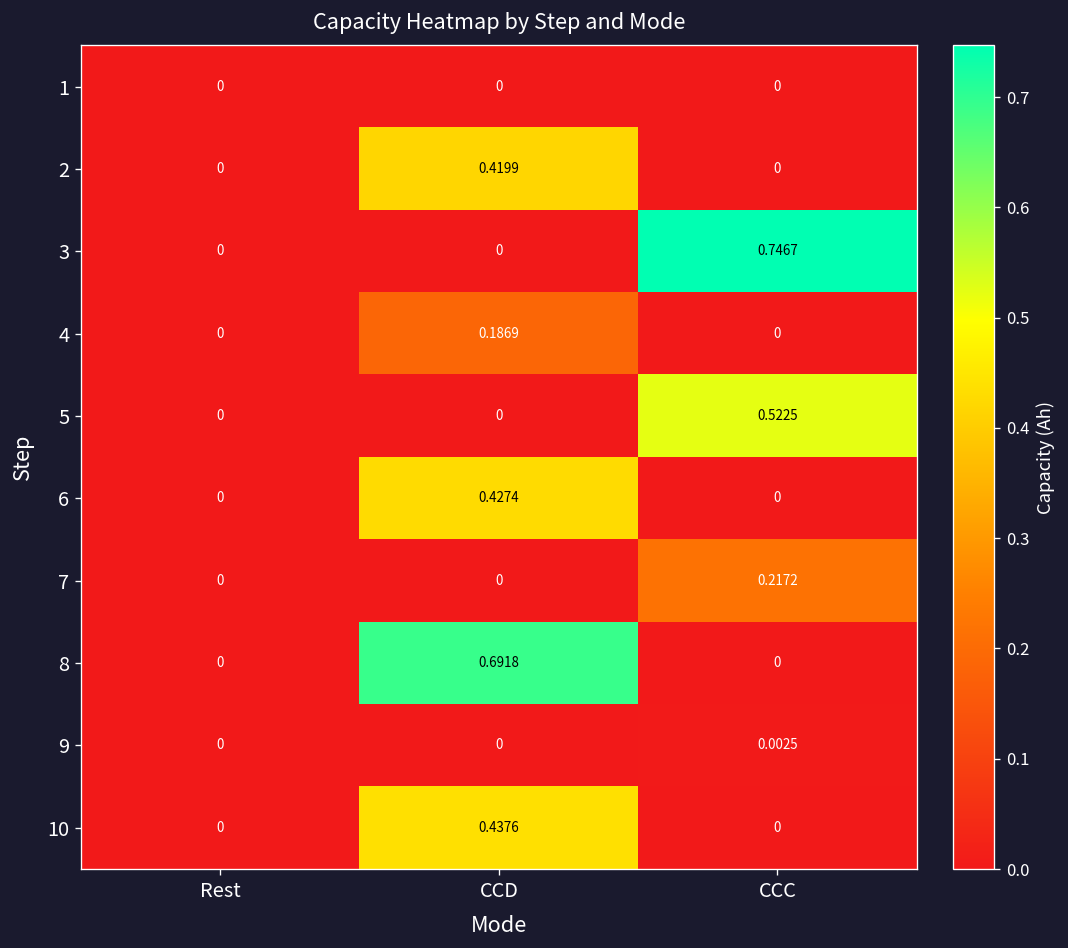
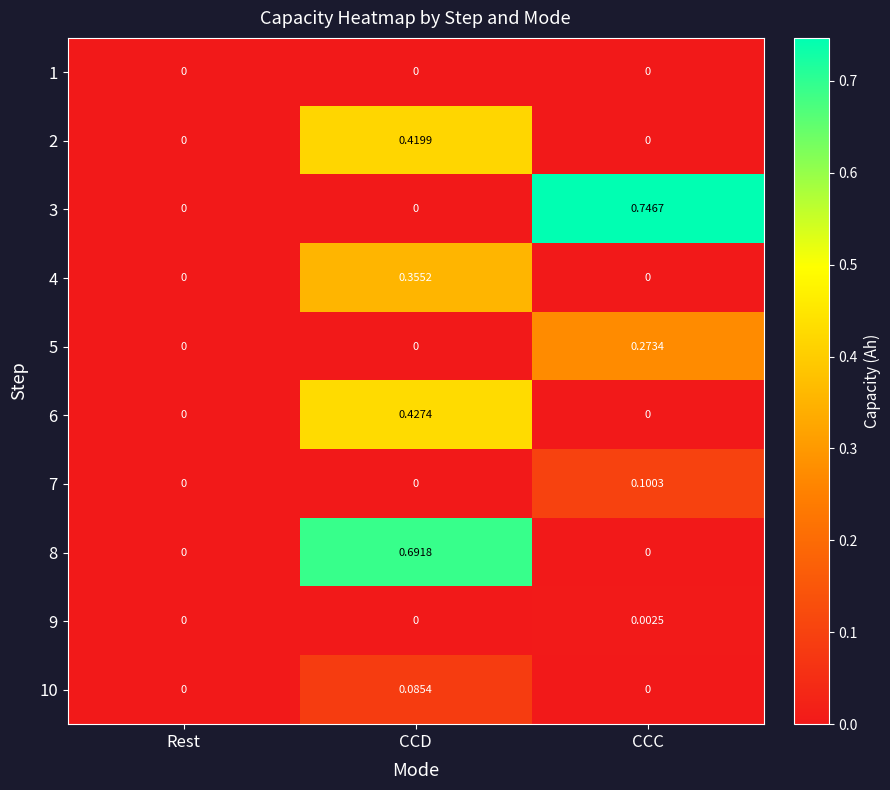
  {
    "1": {
      "Rest": 0,
      "CCD": 0,
      "CCC": 0
    },
    "2": {
      "Rest": 0,
      "CCD": 0.4199,
      "CCC": 0
    },
    "3": {
      "Rest": 0,
      "CCD": 0,
      "CCC": 0.7467
    },
    "4": {
      "Rest": 0,
-     "CCD": 0.1869,
+     "CCD": 0.3552,
      "CCC": 0
    },
    "5": {
      "Rest": 0,
      "CCD": 0,
-     "CCC": 0.5225
+     "CCC": 0.2734
    },
    "6": {
      "Rest": 0,
      "CCD": 0.4274,
      "CCC": 0
    },
    "7": {
      "Rest": 0,
      "CCD": 0,
-     "CCC": 0.2172
+     "CCC": 0.1003
    },
    "8": {
      "Rest": 0,
      "CCD": 0.6918,
      "CCC": 0
    },
    "9": {
      "Rest": 0,
      "CCD": 0,
      "CCC": 0.0025
    },
    "10": {
      "Rest": 0,
-     "CCD": 0.4376,
+     "CCD": 0.0854,
      "CCC": 0
    }
  }
